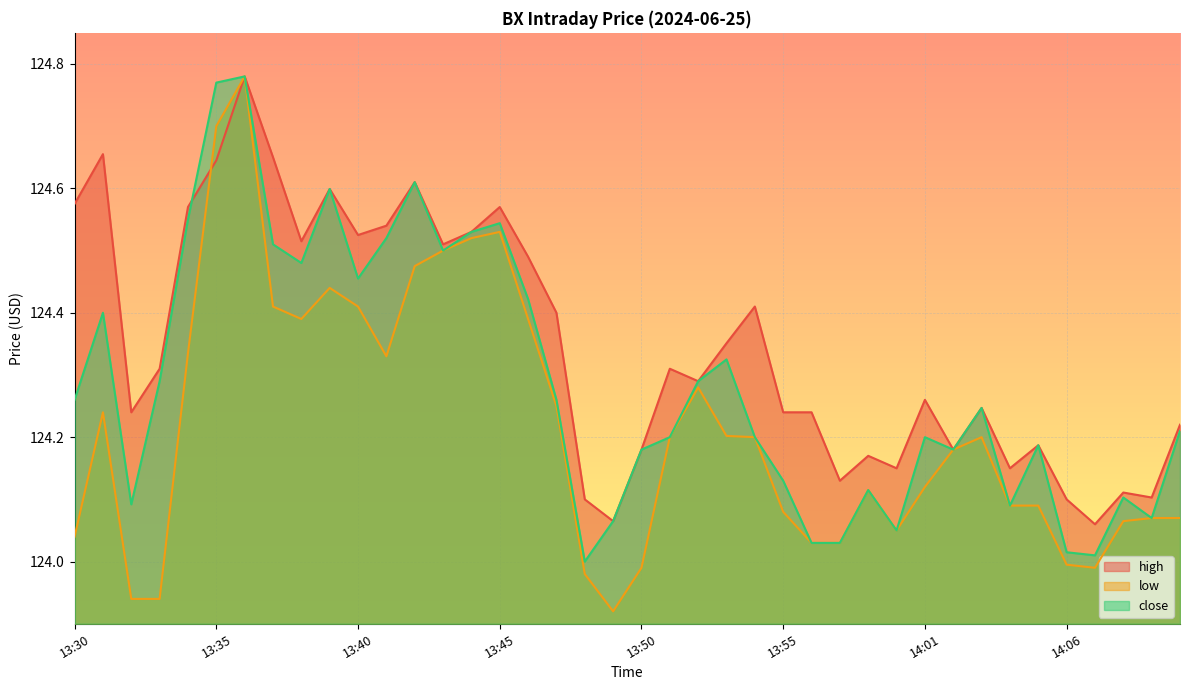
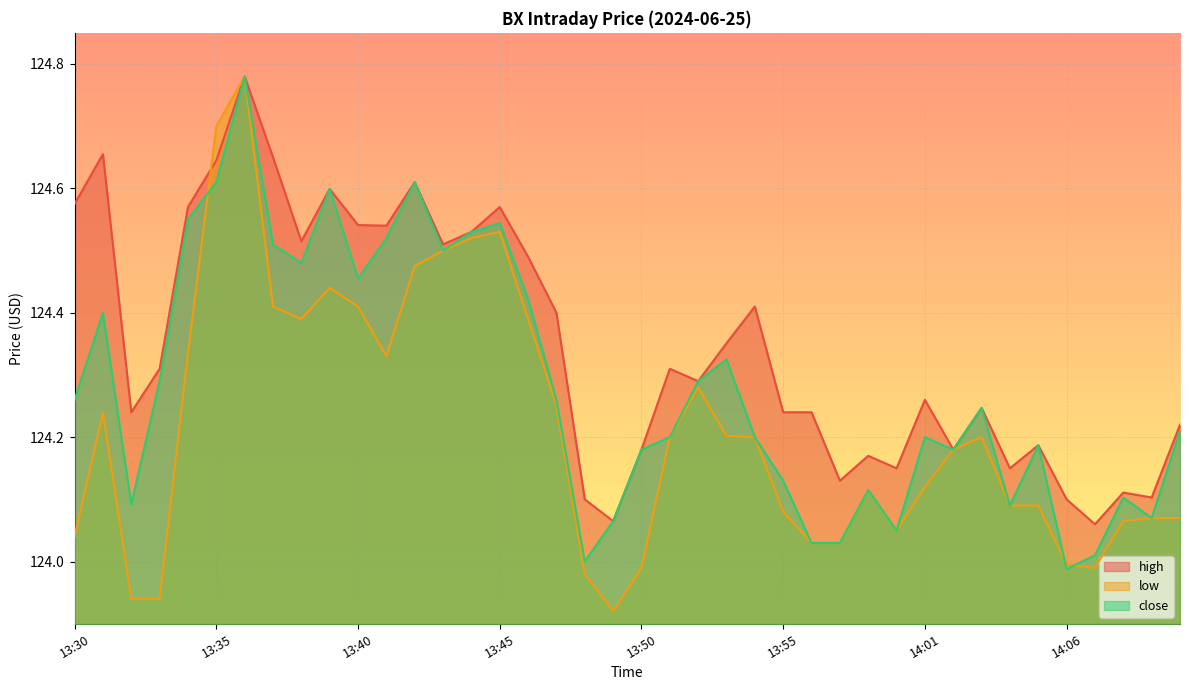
  {
    "high": {
      "13:30": 124.58,
      "13:35": 124.65,
-     "13:40": 124.53,
+     "13:40": 124.54,
      "13:45": 124.57,
      "13:55": 124.24,
      "14:01": 124.26,
      "14:06": 124.10
    },
    "low": {
      "13:30": 124.04,
      "13:35": 124.70,
      "13:40": 124.41,
      "13:45": 124.53,
      "13:50": 123.99,
      "13:55": 124.08,
      "14:01": 124.12,
      "14:06": 124.00
    },
    "close": {
      "13:30": 124.26,
-     "13:35": 124.77,
+     "13:35": 124.61,
      "13:40": 124.46,
      "13:45": 124.54,
      "13:55": 124.13,
      "14:01": 124.20,
-     "14:06": 124.02
+     "14:06": 123.99
    }
  }
